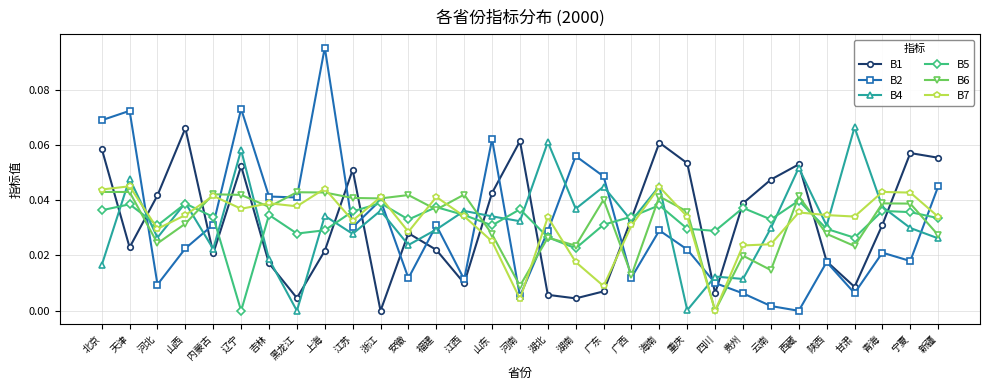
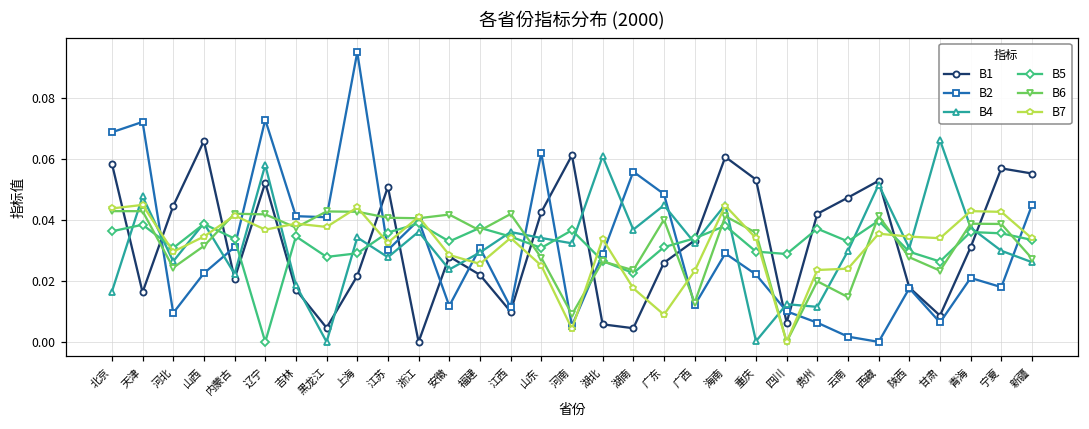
  {
    "B1": {
      "北京": 0.059,
-     "天津": 0.023,
-     "河北": 0.042,
+     "天津": 0.016,
+     "河北": 0.045,
      "山西": 0.066,
      "内蒙古": 0.021,
      "辽宁": 0.052,
      "吉林": 0.017,
      "黑龙江": 0.005,
      "上海": 0.022,
      "江苏": 0.051,
      "浙江": 0.000,
      "福建": 0.022,
      "江西": 0.010,
      "山东": 0.043,
      "河南": 0.061,
      "湖北": 0.006,
      "湖南": 0.004,
-     "广东": 0.007,
+     "广东": 0.026,
      "海南": 0.061,
      "重庆": 0.053,
      "四川": 0.006,
-     "贵州": 0.039,
+     "贵州": 0.042,
      "云南": 0.047,
      "西藏": 0.053,
      "甘肃": 0.009,
      "青海": 0.031,
      "宁夏": 0.057,
      "新疆": 0.055
    },
    "B2": {
      "北京": 0.069,
      "天津": 0.072,
      "河北": 0.009,
      "山西": 0.023,
      "内蒙古": 0.031,
      "辽宁": 0.073,
      "吉林": 0.041,
      "黑龙江": 0.041,
      "上海": 0.095,
      "江苏": 0.030,
      "安徽": 0.012,
      "福建": 0.031,
      "江西": 0.011,
      "山东": 0.062,
      "河南": 0.005,
      "湖北": 0.029,
      "湖南": 0.056,
      "广东": 0.049,
      "海南": 0.029,
      "重庆": 0.022,
      "四川": 0.010,
      "贵州": 0.006,
      "云南": 0.002,
      "西藏": 0.000,
      "甘肃": 0.006,
      "青海": 0.021,
      "宁夏": 0.018,
      "新疆": 0.045
    },
    "B7": {
      "天津": 0.045,
      "河北": 0.030,
      "山西": 0.035,
      "辽宁": 0.037,
      "吉林": 0.039,
      "黑龙江": 0.038,
      "上海": 0.044,
      "江苏": 0.033,
-     "福建": 0.041,
+     "福建": 0.026,
      "山东": 0.025,
      "河南": 0.004,
      "湖北": 0.034,
      "湖南": 0.018,
      "广东": 0.009,
-     "广西": 0.031,
+     "广西": 0.023,
      "重庆": 0.034,
      "贵州": 0.024,
      "云南": 0.024,
      "西藏": 0.036,
      "陕西": 0.035,
      "甘肃": 0.034,
      "青海": 0.043,
      "宁夏": 0.043
    }
  }
